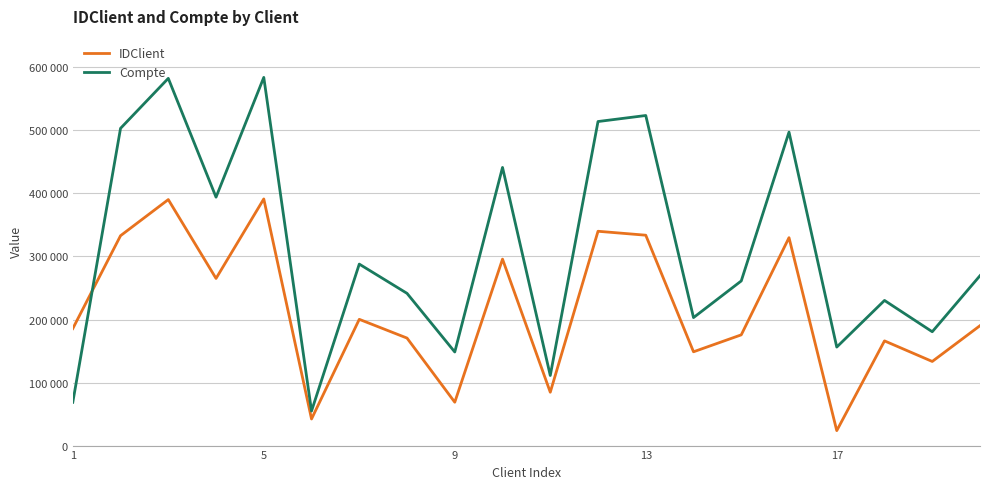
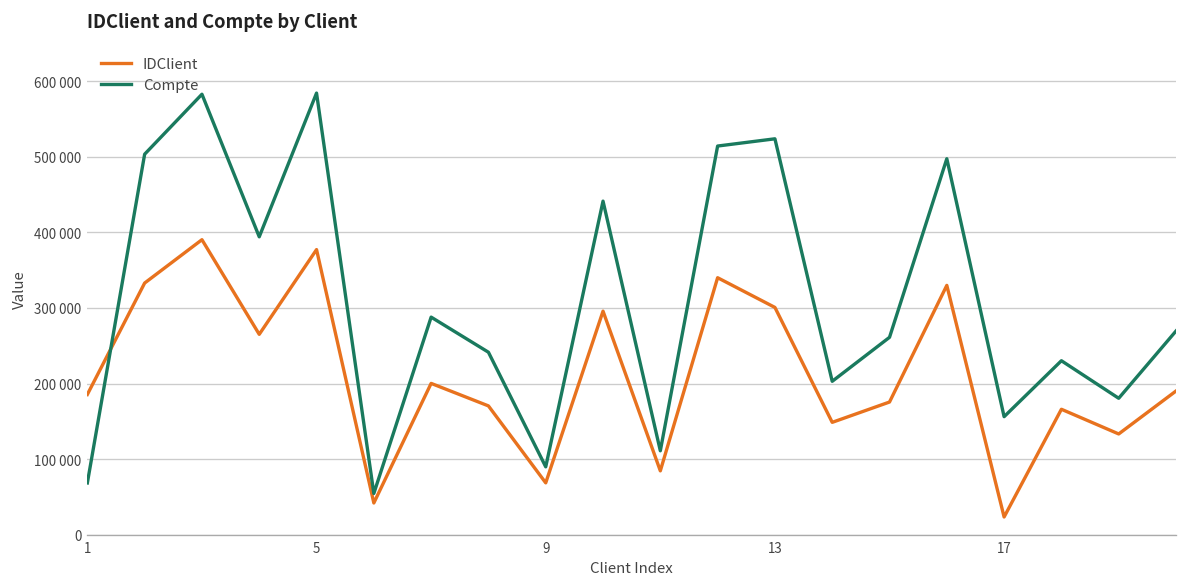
  {
    "IDClient": {
      "1": 190000,
-     "5": 390000,
+     "5": 380000,
      "9": 70000,
-     "13": 330000,
+     "13": 300000,
      "17": 20000
    },
    "Compte": {
      "1": 70000,
      "5": 580000,
-     "9": 150000,
+     "9": 90000,
      "13": 520000,
      "17": 160000
    }
  }
